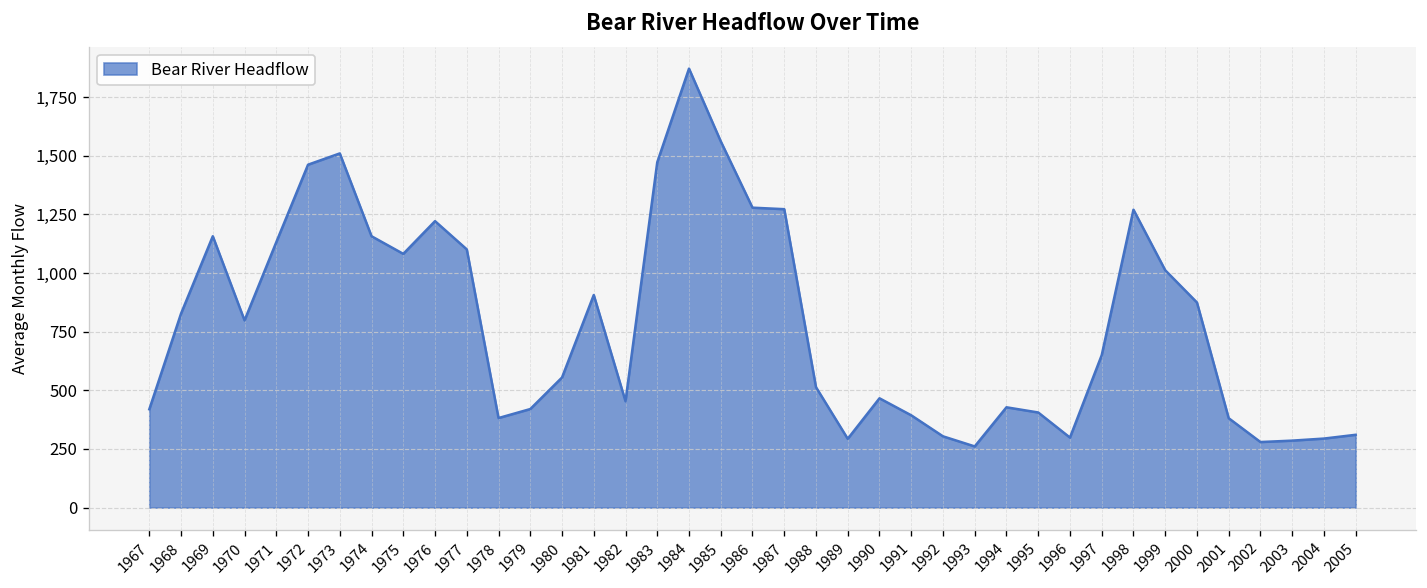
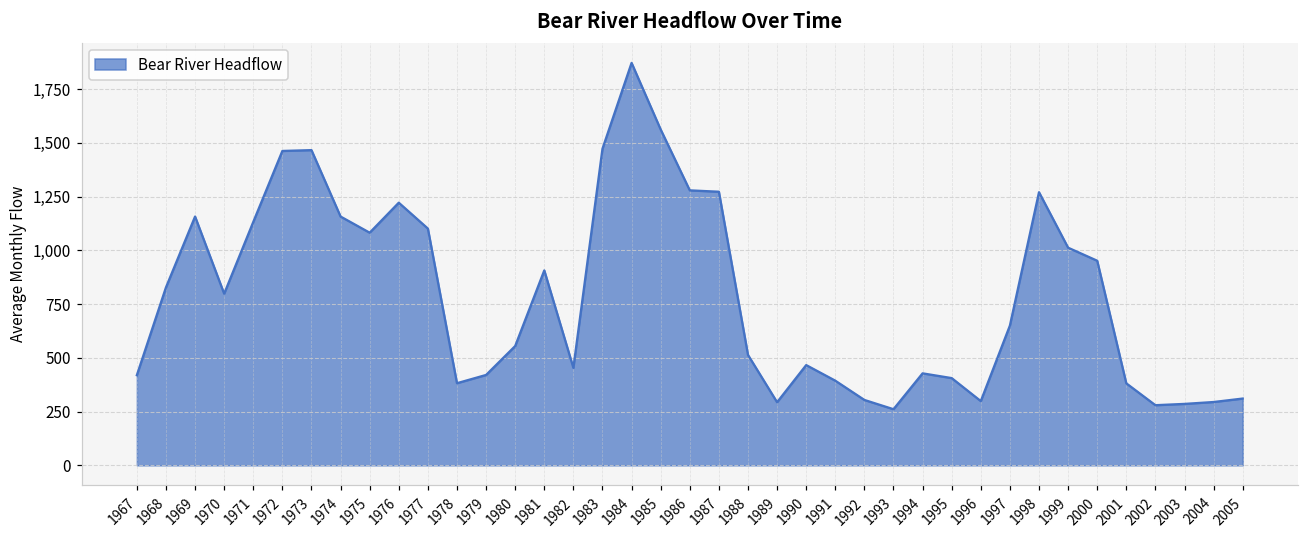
  {
    "1967": "420",
    "1968": "830",
    "1969": "1,160",
    "1970": "800",
    "1971": "1,130",
    "1972": "1,460",
-   "1973": "1,510",
+   "1973": "1,470",
    "1974": "1,160",
    "1975": "1,080",
    "1976": "1,220",
    "1977": "1,100",
    "1978": "380",
    "1979": "420",
    "1980": "550",
    "1981": "910",
    "1982": "450",
    "1983": "1,470",
    "1984": "1,870",
    "1985": "1,560",
    "1986": "1,280",
    "1987": "1,270",
    "1988": "510",
    "1989": "290",
    "1990": "470",
    "1991": "390",
    "1992": "300",
    "1993": "260",
    "1994": "430",
    "1995": "410",
    "1996": "300",
    "1997": "650",
    "1998": "1,270",
    "1999": "1,010",
-   "2000": "870",
+   "2000": "950",
    "2001": "380",
    "2002": "280",
    "2003": "290",
    "2004": "290",
    "2005": "310"
  }
